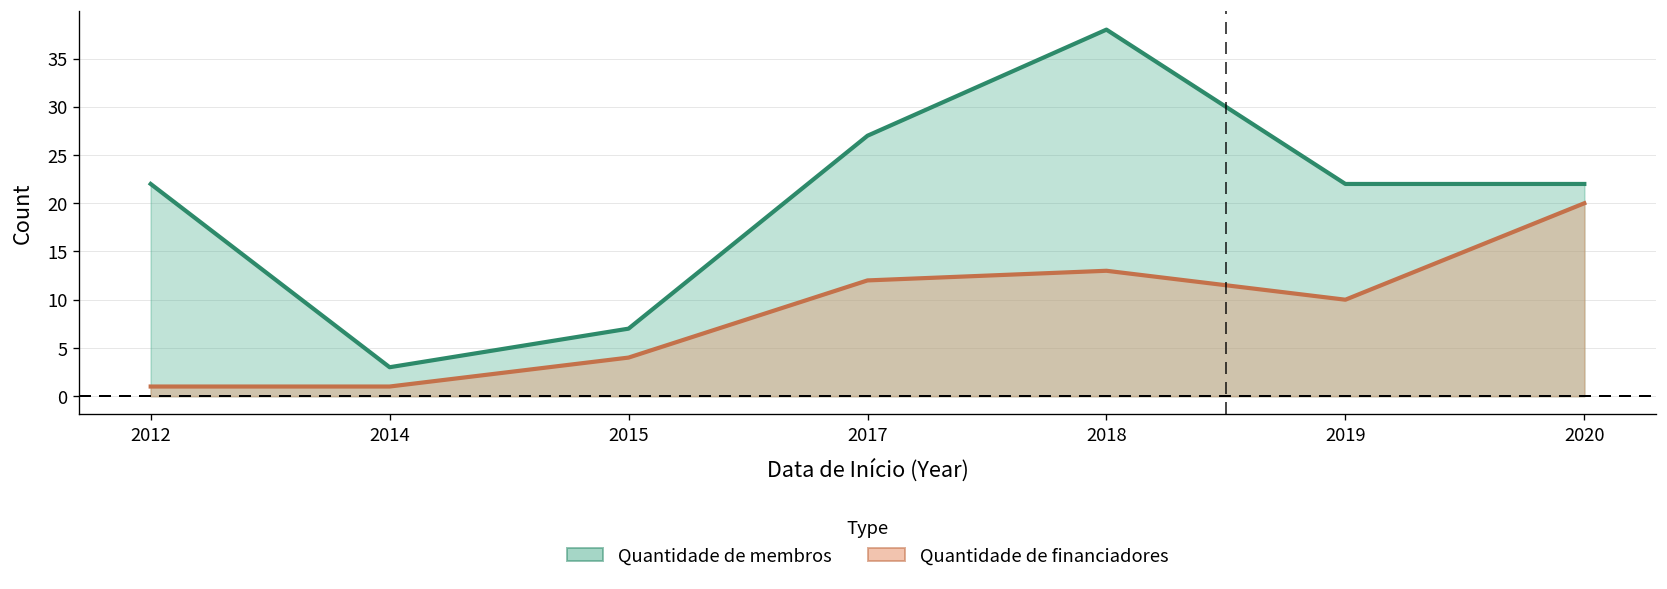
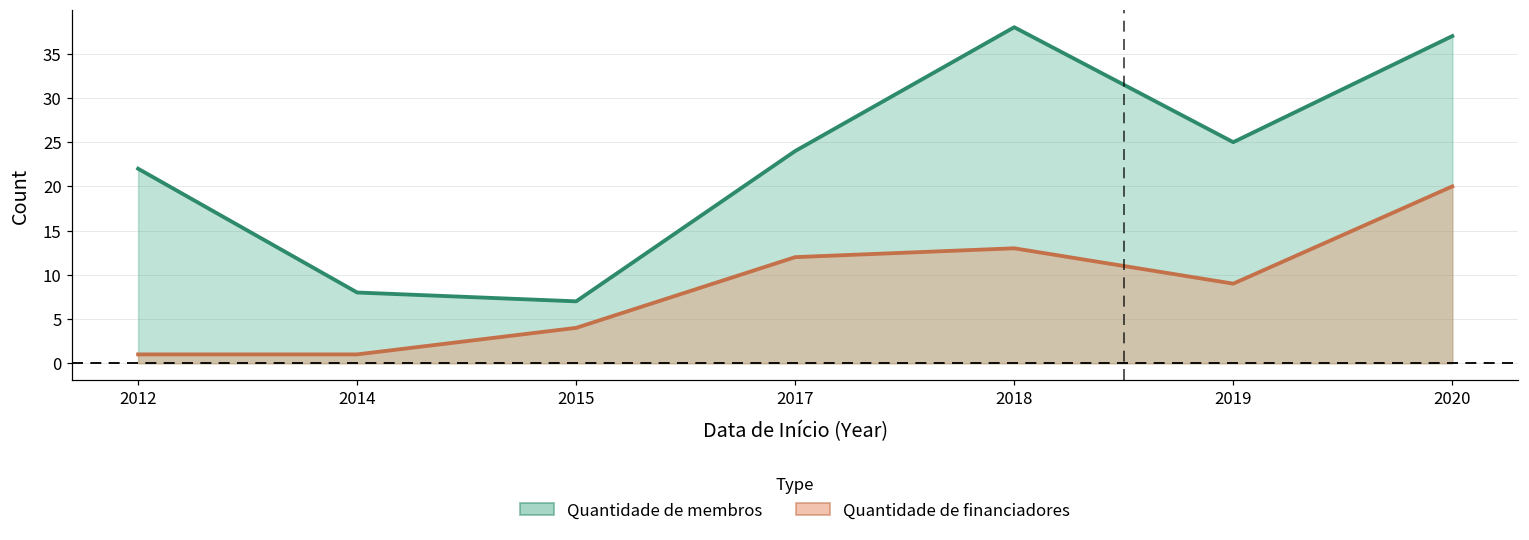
  {
    "Quantidade de membros": {
      "2012": 22,
-     "2014": 3,
+     "2014": 8,
      "2015": 7,
-     "2017": 27,
+     "2017": 24,
      "2018": 38,
-     "2019": 22,
-     "2020": 22
+     "2019": 25,
+     "2020": 37
    },
    "Quantidade de financiadores": {
      "2012": 1,
      "2014": 1,
      "2015": 4,
      "2017": 12,
      "2018": 13,
-     "2019": 10,
+     "2019": 9,
      "2020": 20
    }
  }
